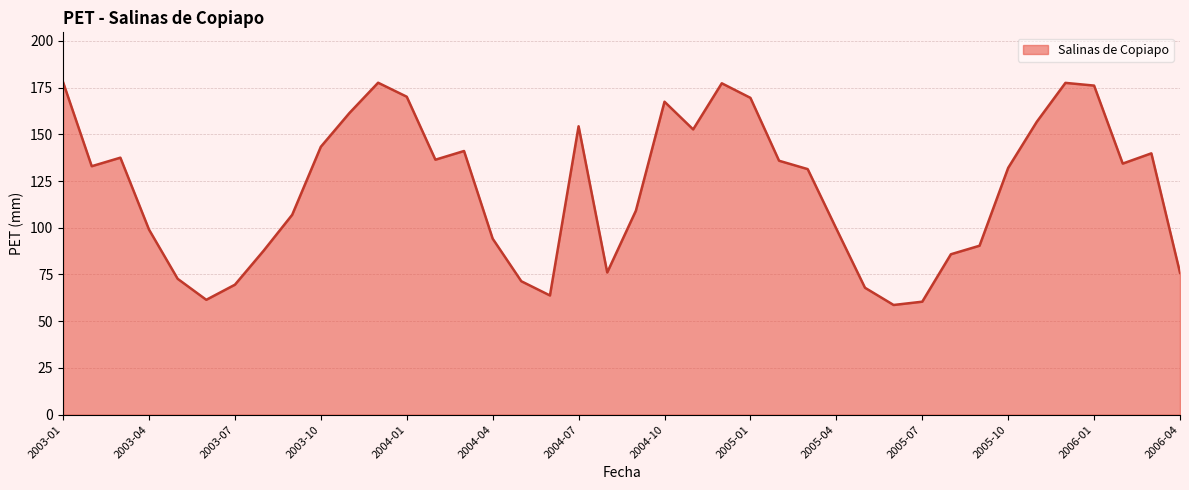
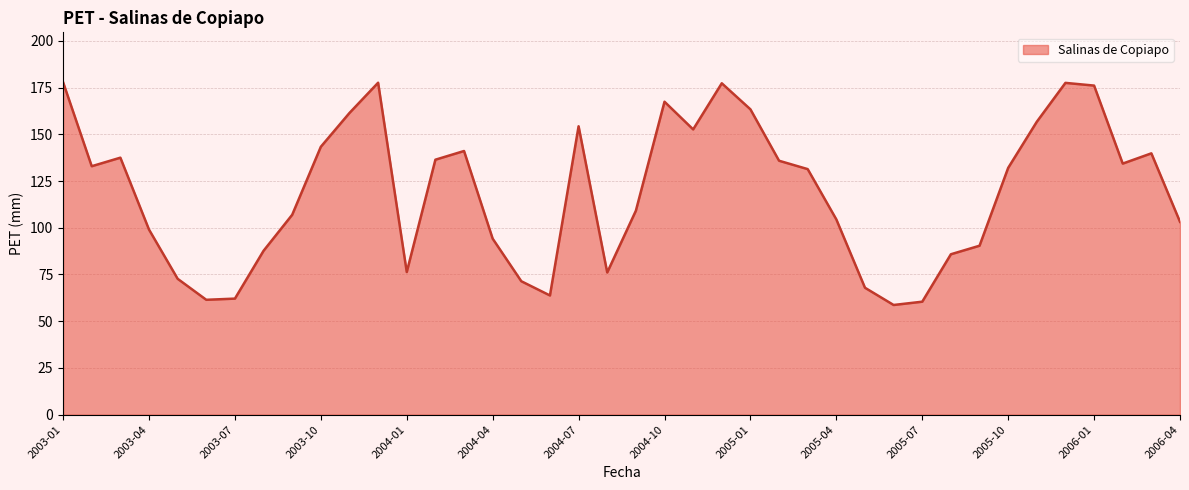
  {
    "2003-01": 178,
    "2003-04": 99,
-   "2003-07": 70,
+   "2003-07": 62,
    "2003-10": 143,
-   "2004-01": 170,
+   "2004-01": 76,
    "2004-04": 94,
    "2004-07": 154,
    "2004-10": 167,
-   "2005-01": 170,
-   "2005-04": 99,
+   "2005-01": 163,
+   "2005-04": 104,
    "2005-07": 60,
    "2005-10": 132,
    "2006-01": 176,
-   "2006-04": 76
+   "2006-04": 103
  }
